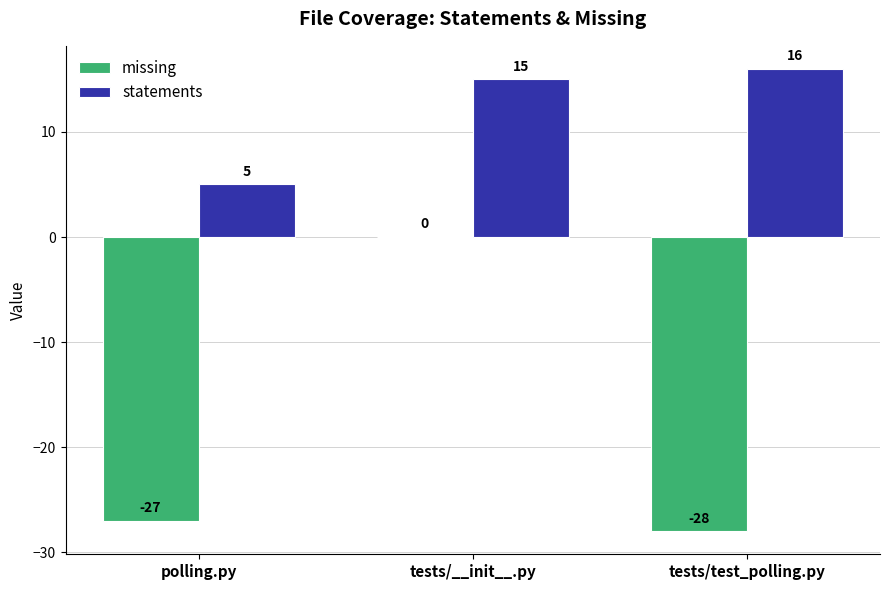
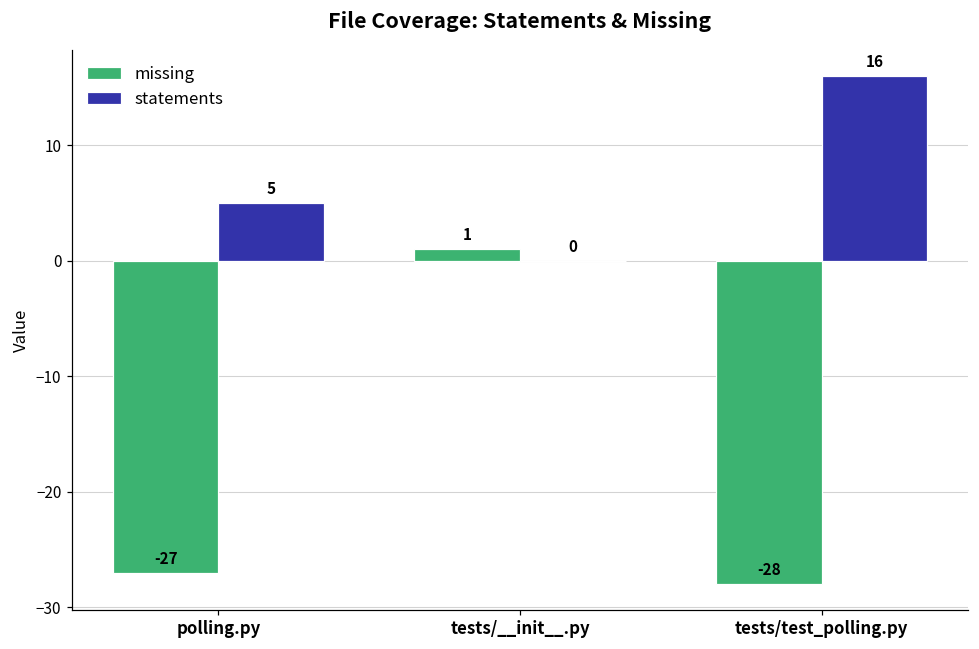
  {
    "missing": {
      "polling.py": -27,
-     "tests/__init__.py": 0,
+     "tests/__init__.py": 1,
      "tests/test_polling.py": -28
    },
    "statements": {
      "polling.py": 5,
-     "tests/__init__.py": 15,
+     "tests/__init__.py": 0,
      "tests/test_polling.py": 16
    }
  }
